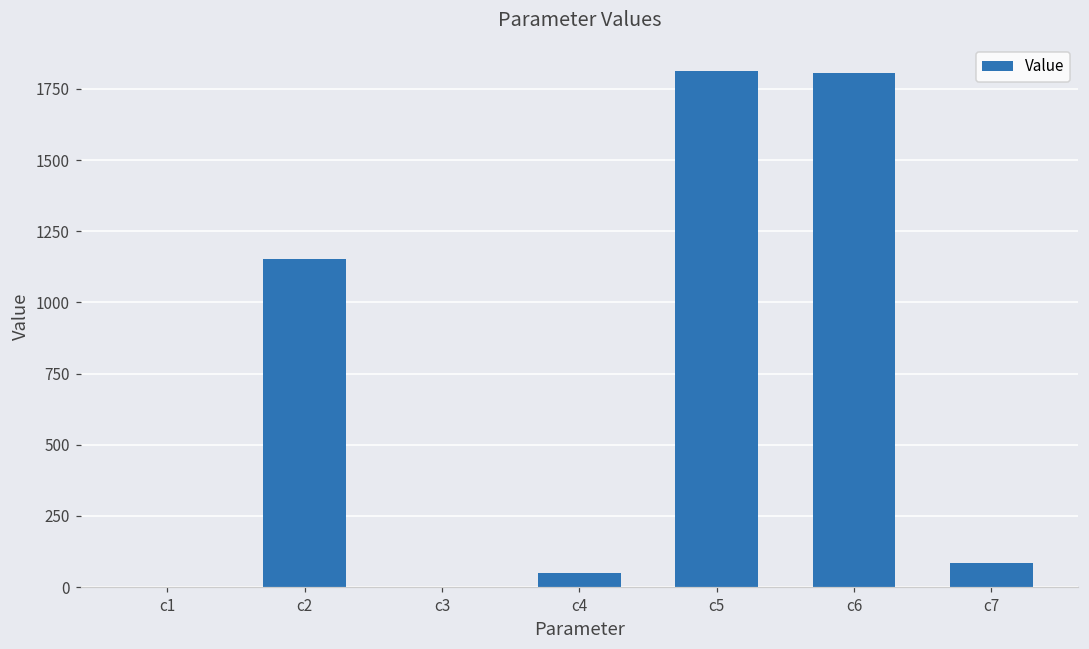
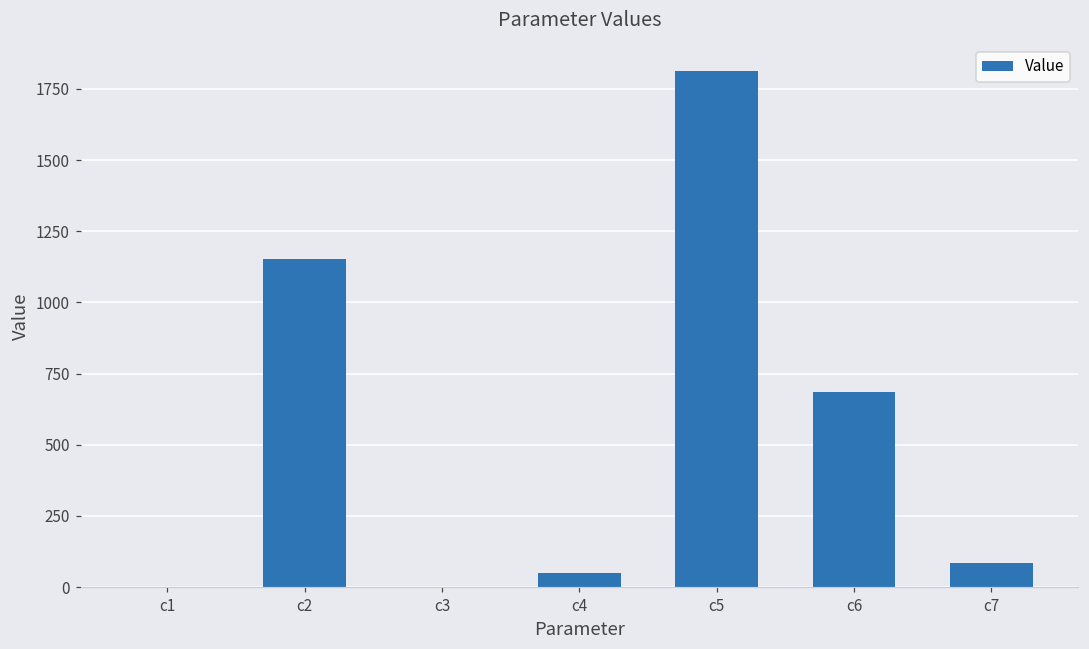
  {
    "c2": 1150,
    "c4": 50,
    "c5": 1810,
-   "c6": 1800,
+   "c6": 690,
    "c7": 90
  }
